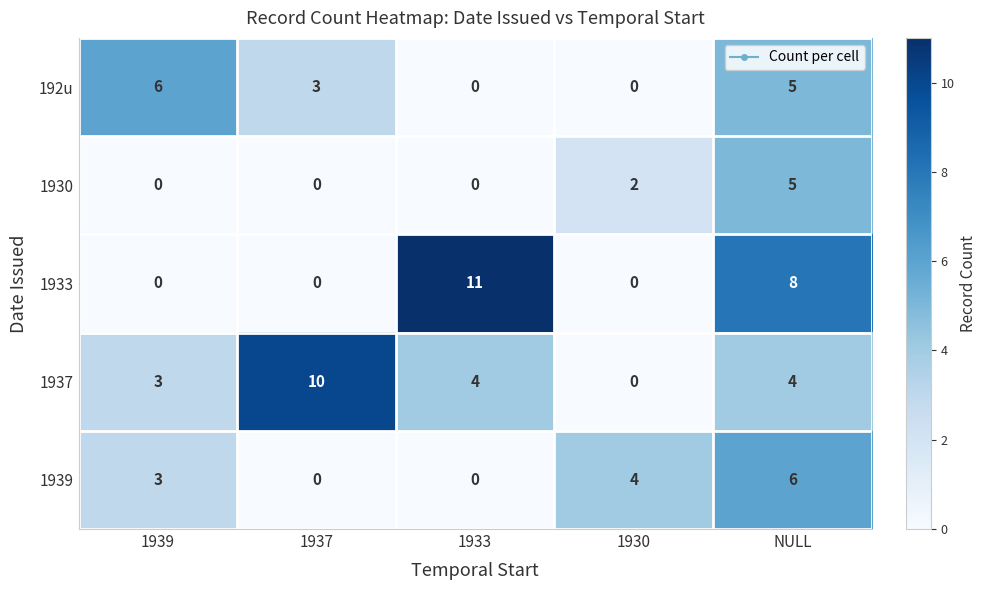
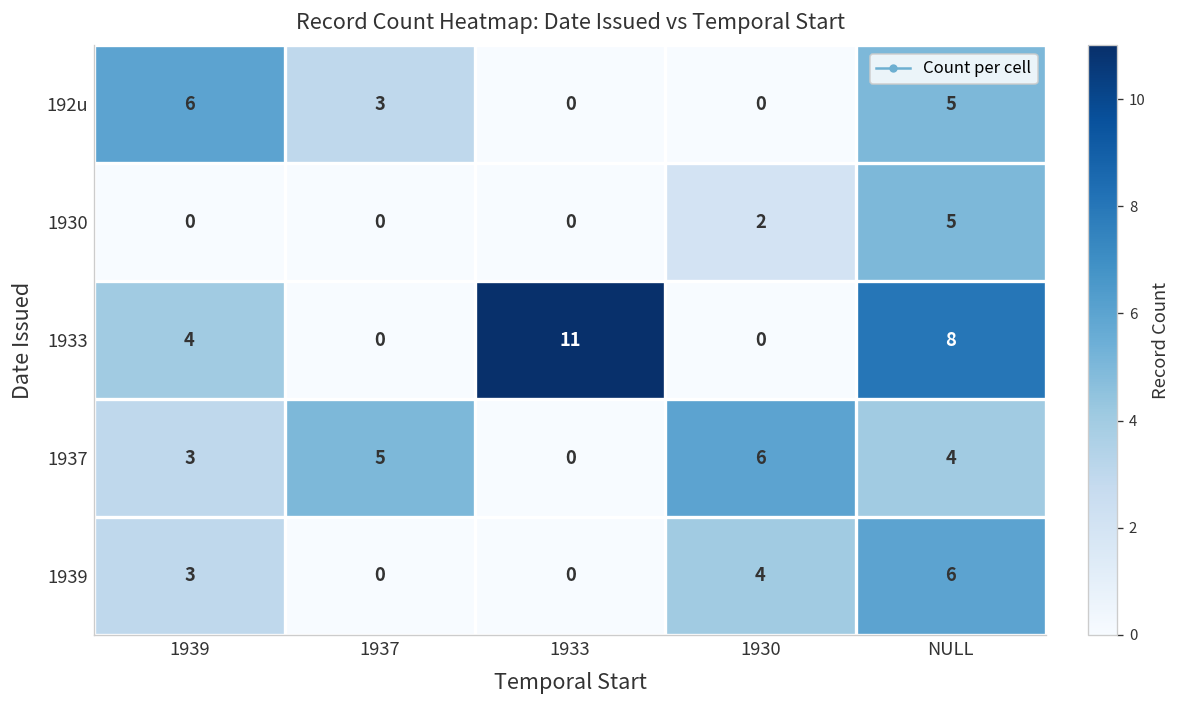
  {
    "192u": {
      "1939": 6,
      "1937": 3,
      "1933": 0,
      "1930": 0,
      "NULL": 5
    },
    "1930": {
      "1939": 0,
      "1937": 0,
      "1933": 0,
      "1930": 2,
      "NULL": 5
    },
    "1933": {
-     "1939": 0,
+     "1939": 4,
      "1937": 0,
      "1933": 11,
      "1930": 0,
      "NULL": 8
    },
    "1937": {
      "1939": 3,
-     "1937": 10,
-     "1933": 4,
-     "1930": 0,
+     "1937": 5,
+     "1933": 0,
+     "1930": 6,
      "NULL": 4
    },
    "1939": {
      "1939": 3,
      "1937": 0,
      "1933": 0,
      "1930": 4,
      "NULL": 6
    }
  }
